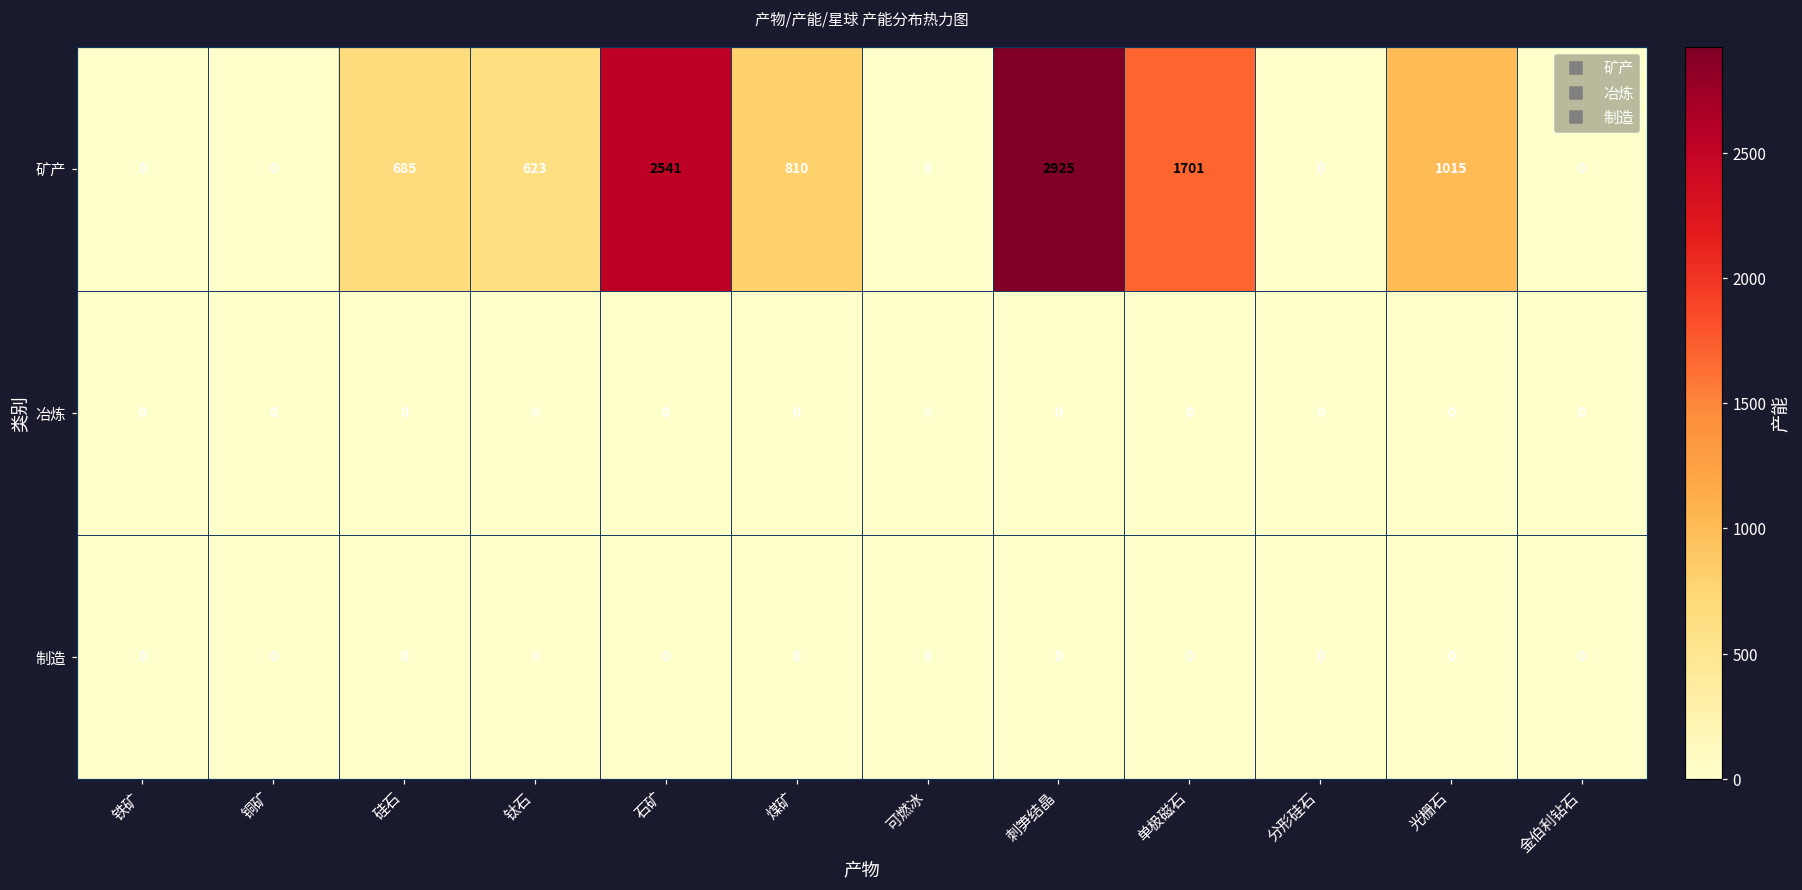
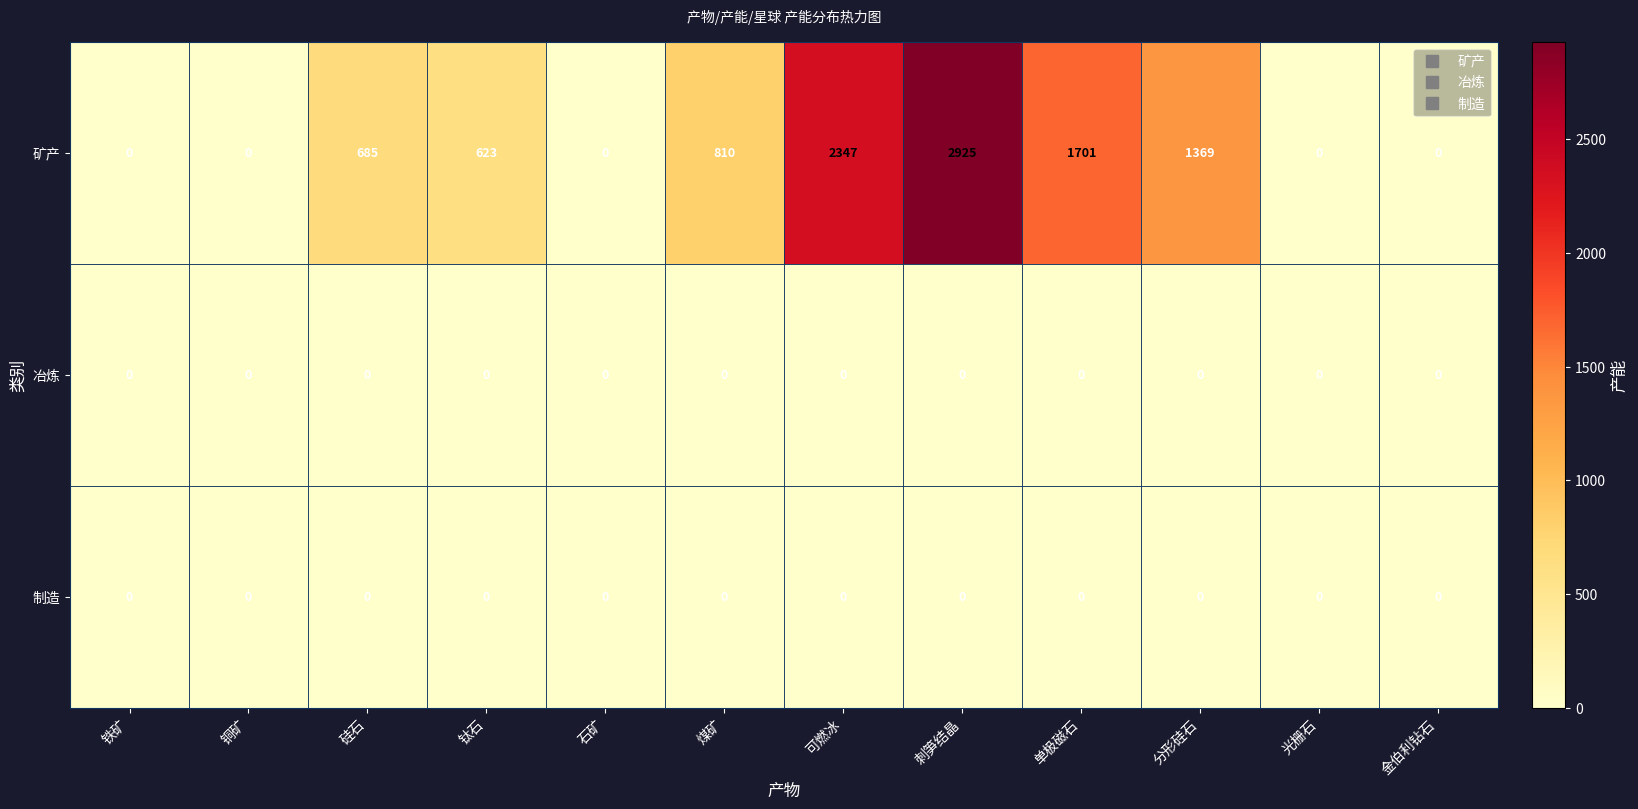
  {
    "矿产": {
      "铁矿": 0,
      "铜矿": 0,
      "硅石": 685,
      "钛石": 623,
-     "石矿": 2541,
+     "石矿": 0,
      "煤矿": 810,
-     "可燃冰": 0,
+     "可燃冰": 2347,
      "刺笋结晶": 2925,
      "单极磁石": 1701,
-     "分形硅石": 0,
-     "光栅石": 1015,
+     "分形硅石": 1369,
+     "光栅石": 0,
      "金伯利钻石": 0
    },
    "冶炼": {
      "铁矿": 0,
      "铜矿": 0,
      "硅石": 0,
      "钛石": 0,
      "石矿": 0,
      "煤矿": 0,
      "可燃冰": 0,
      "刺笋结晶": 0,
      "单极磁石": 0,
      "分形硅石": 0,
      "光栅石": 0,
      "金伯利钻石": 0
    },
    "制造": {
      "铁矿": 0,
      "铜矿": 0,
      "硅石": 0,
      "钛石": 0,
      "石矿": 0,
      "煤矿": 0,
      "可燃冰": 0,
      "刺笋结晶": 0,
      "单极磁石": 0,
      "分形硅石": 0,
      "光栅石": 0,
      "金伯利钻石": 0
    }
  }
